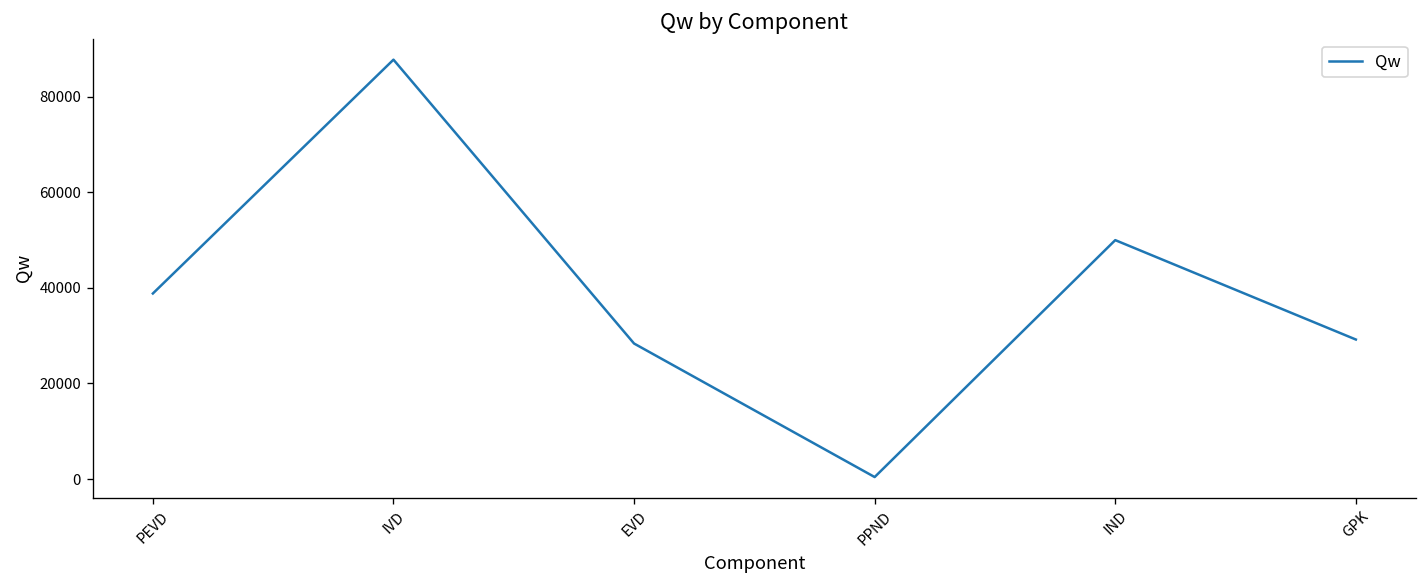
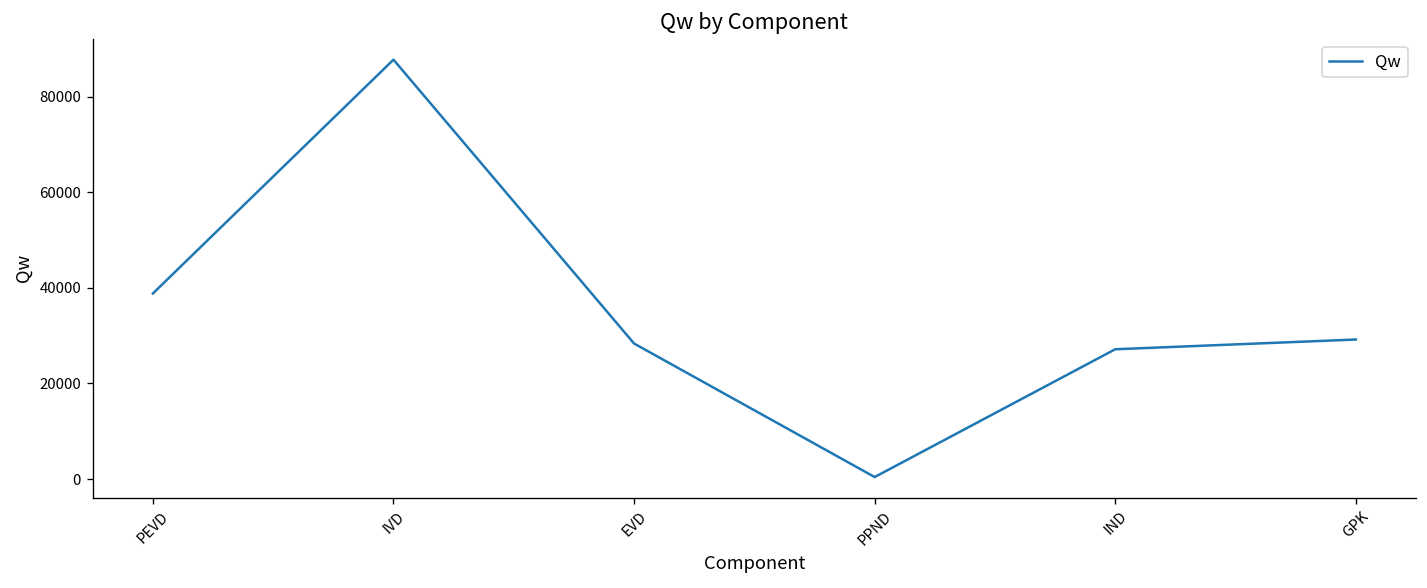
  {
    "PEVD": 39000,
    "IVD": 88000,
    "EVD": 28000,
    "PPND": 0,
-   "IND": 50000,
+   "IND": 27000,
    "GPK": 29000
  }
